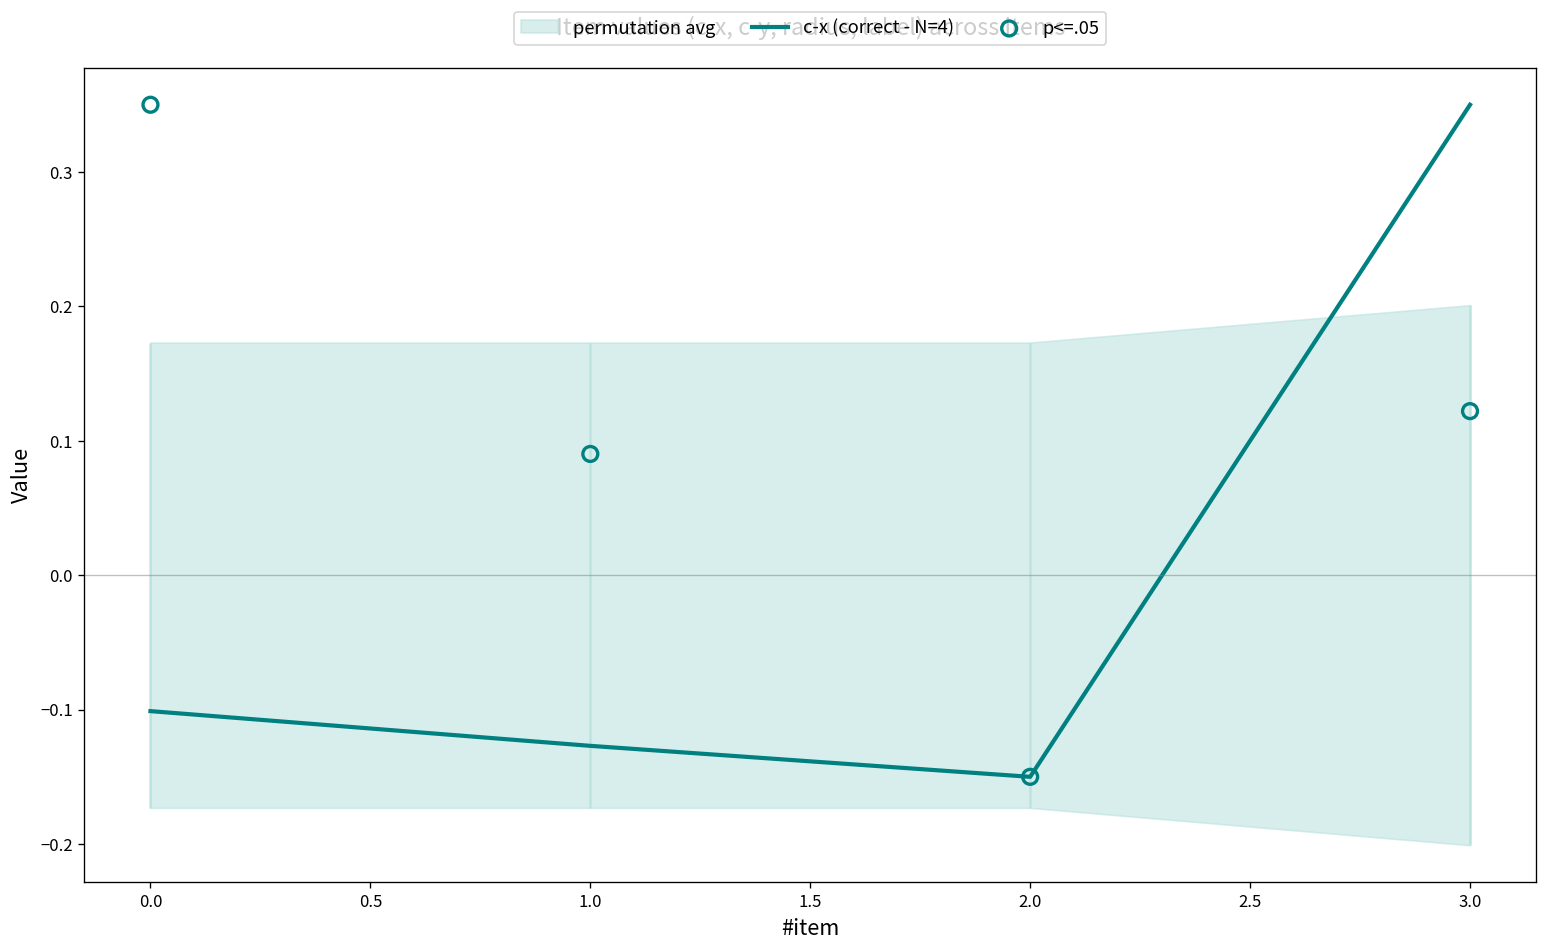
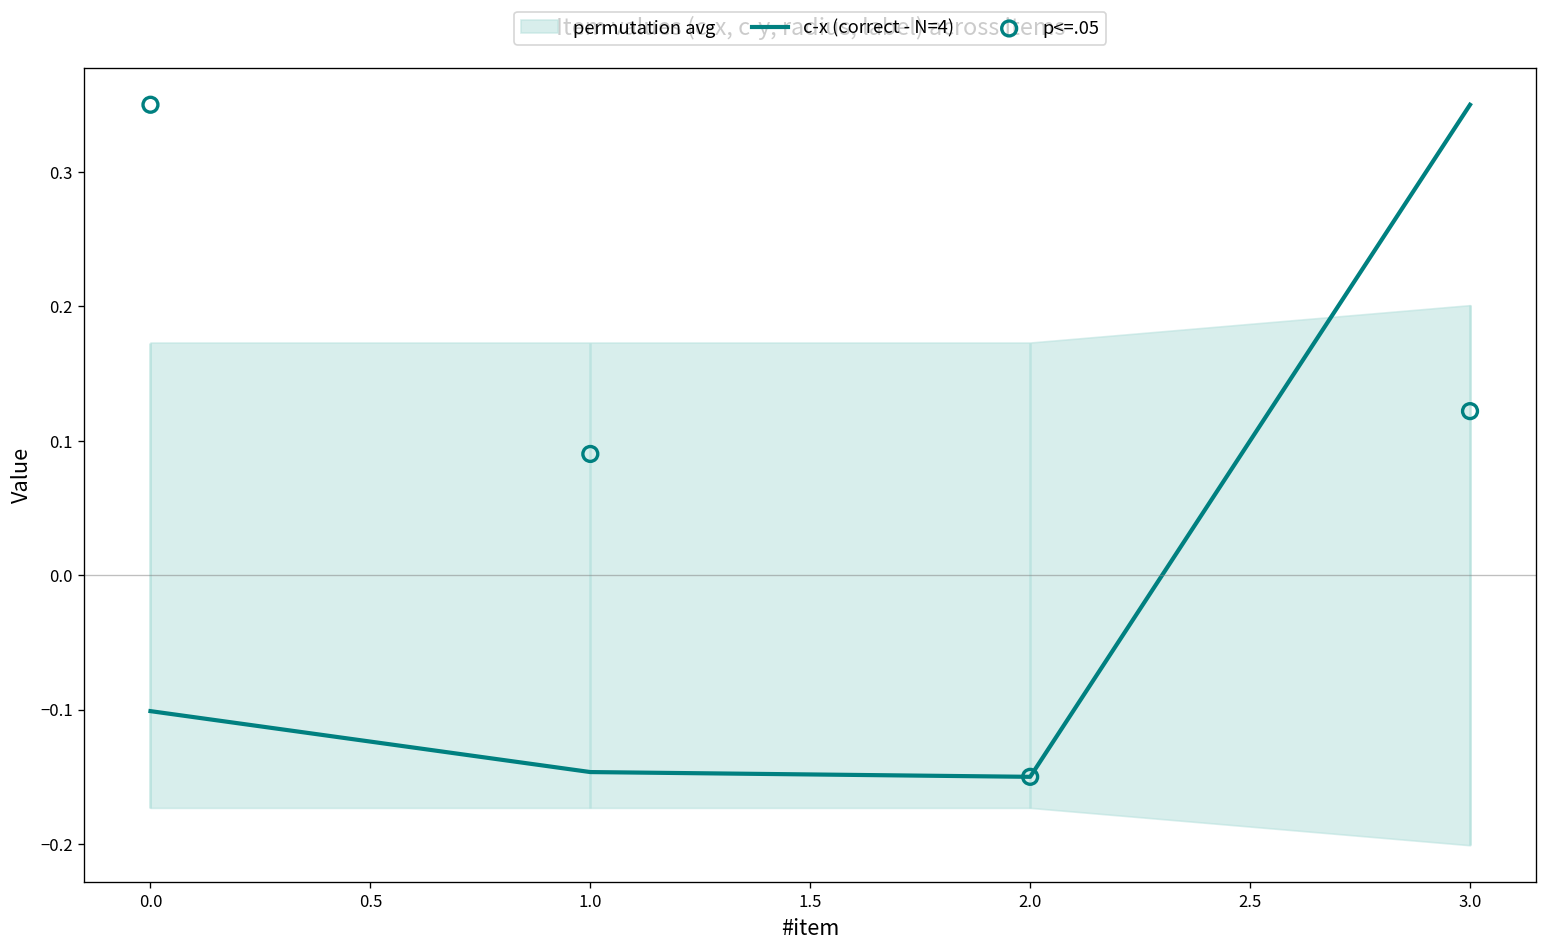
  {
    "c-x (correct - N=4)": {
      "0.0": -0.101,
-     "1.0": -0.127,
+     "1.0": -0.146,
      "3.0": 0.350
    }
  }
